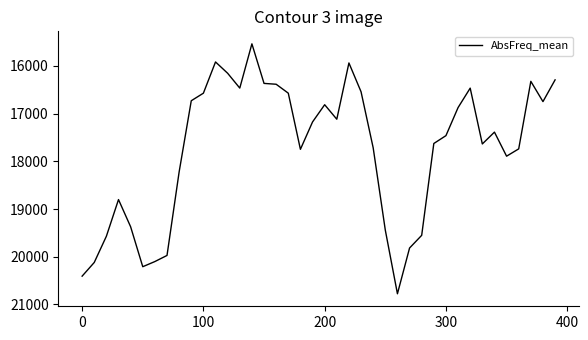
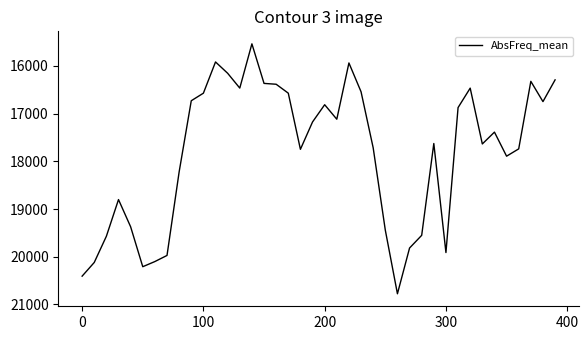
  {
    "0": 20400,
    "100": 16600,
    "200": 16800,
-   "300": 17500
+   "300": 19900
  }
